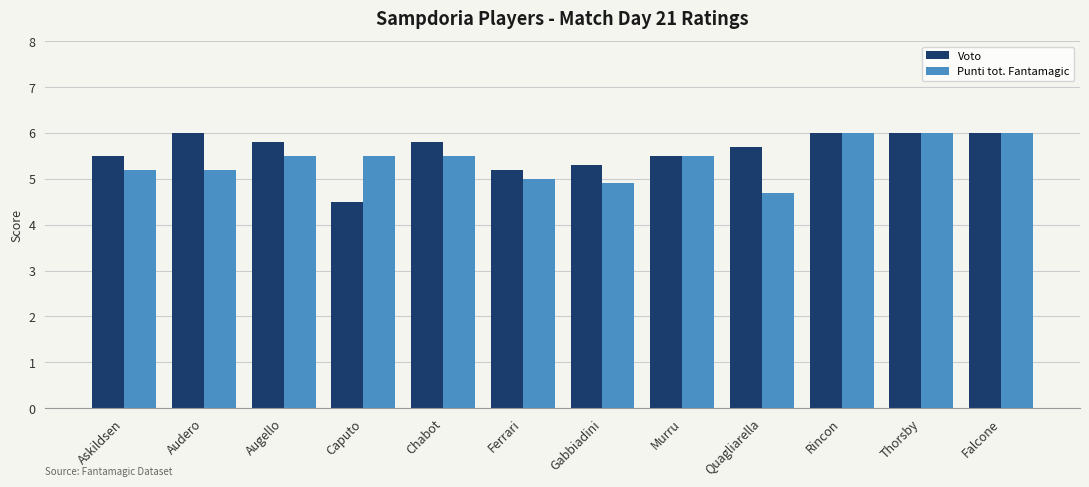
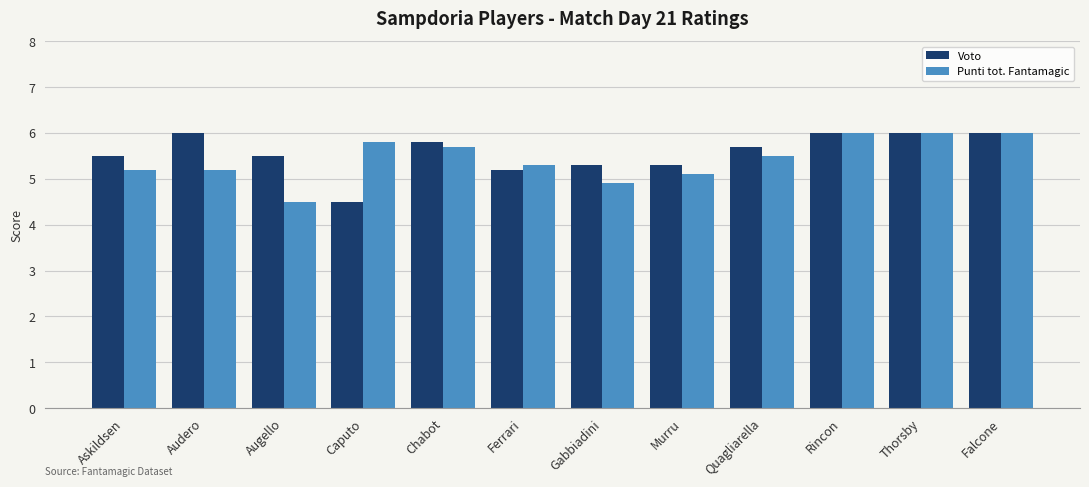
  {
    "Voto": {
      "Askildsen": 5.5,
      "Audero": 6.0,
-     "Augello": 5.8,
+     "Augello": 5.5,
      "Caputo": 4.5,
      "Chabot": 5.8,
      "Ferrari": 5.2,
      "Gabbiadini": 5.3,
-     "Murru": 5.5,
+     "Murru": 5.3,
      "Quagliarella": 5.7,
      "Rincon": 6.0,
      "Thorsby": 6.0,
      "Falcone": 6.0
    },
    "Punti tot. Fantamagic": {
      "Askildsen": 5.2,
      "Audero": 5.2,
-     "Augello": 5.5,
-     "Caputo": 5.5,
-     "Chabot": 5.5,
-     "Ferrari": 5.0,
+     "Augello": 4.5,
+     "Caputo": 5.8,
+     "Chabot": 5.7,
+     "Ferrari": 5.3,
      "Gabbiadini": 4.9,
-     "Murru": 5.5,
-     "Quagliarella": 4.7,
+     "Murru": 5.1,
+     "Quagliarella": 5.5,
      "Rincon": 6.0,
      "Thorsby": 6.0,
      "Falcone": 6.0
    }
  }
